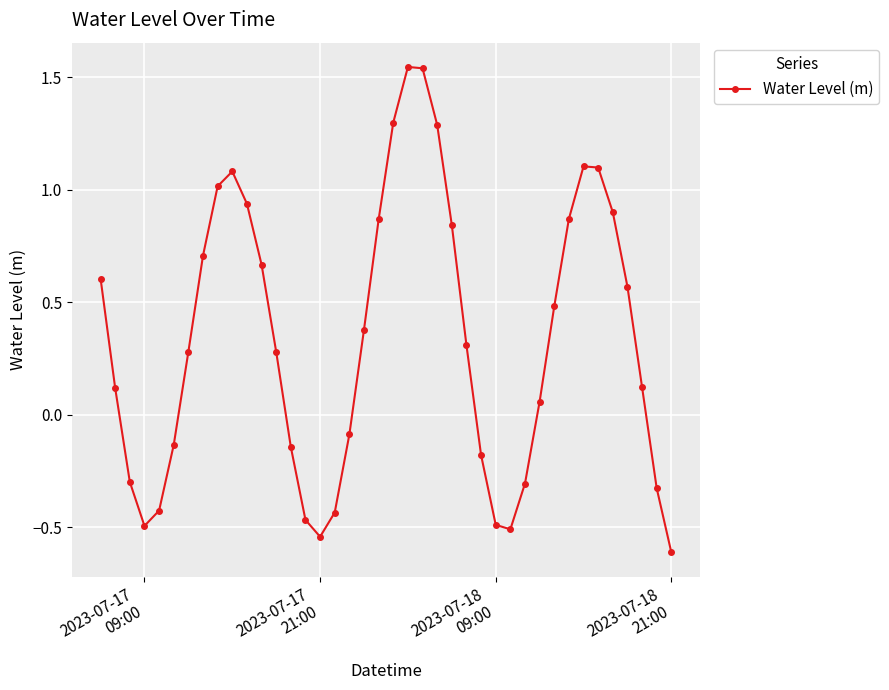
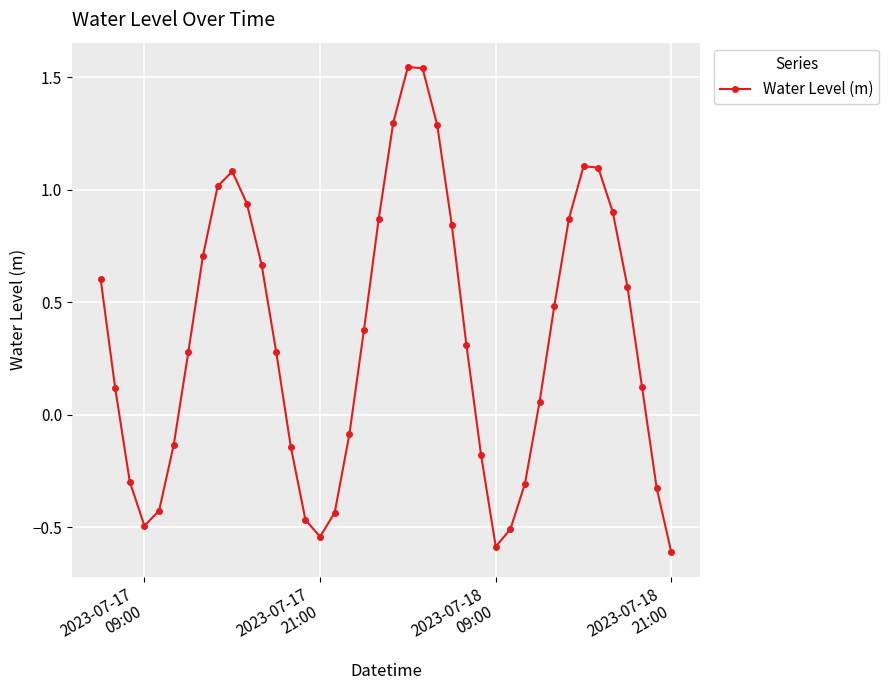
  {
    "2023-07-17 09:00": -0.49,
    "2023-07-17 21:00": -0.54,
-   "2023-07-18 09:00": -0.49,
+   "2023-07-18 09:00": -0.59,
    "2023-07-18 21:00": -0.61
  }
